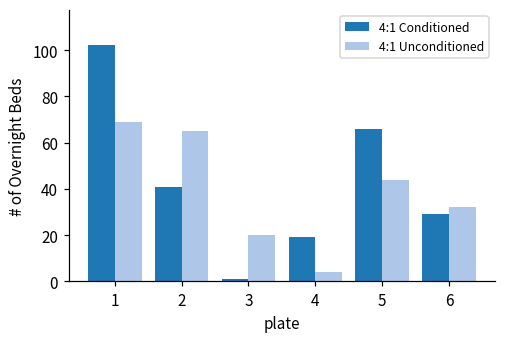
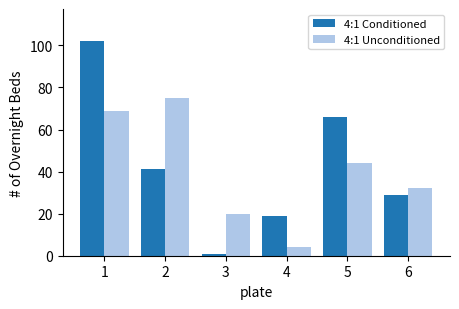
  {
    "4:1 Conditioned": {
      "1": 102,
      "2": 41,
      "4": 19,
      "5": 66,
      "6": 29
    },
    "4:1 Unconditioned": {
      "1": 69,
-     "2": 65,
+     "2": 75,
      "3": 20,
      "4": 4,
      "5": 44,
      "6": 32
    }
  }
